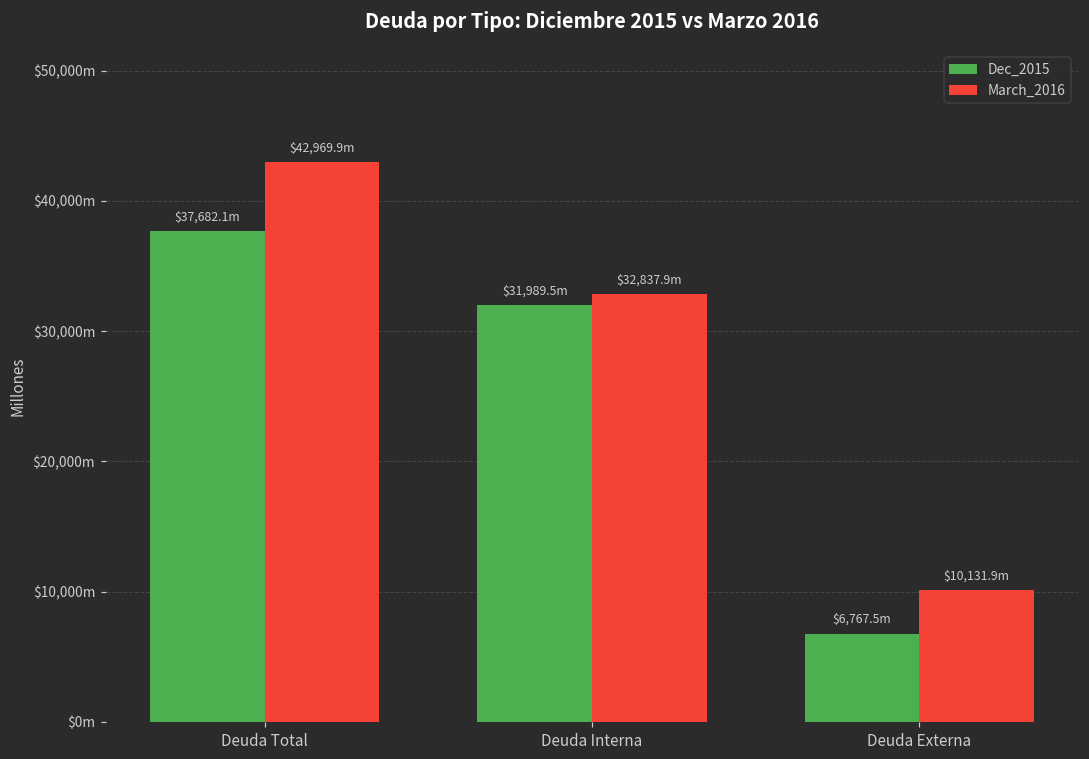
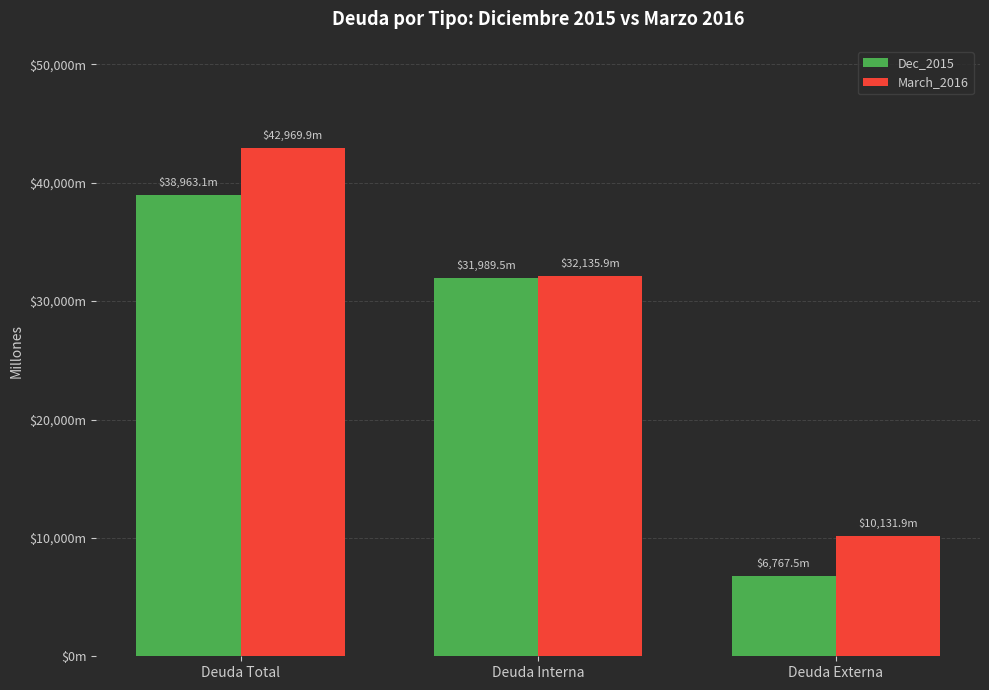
  {
    "Dec_2015": {
-     "Deuda Total": "$37,682.1m",
+     "Deuda Total": "$38,963.1m",
      "Deuda Interna": "$31,989.5m",
      "Deuda Externa": "$6,767.5m"
    },
    "March_2016": {
      "Deuda Total": "$42,969.9m",
-     "Deuda Interna": "$32,837.9m",
+     "Deuda Interna": "$32,135.9m",
      "Deuda Externa": "$10,131.9m"
    }
  }
